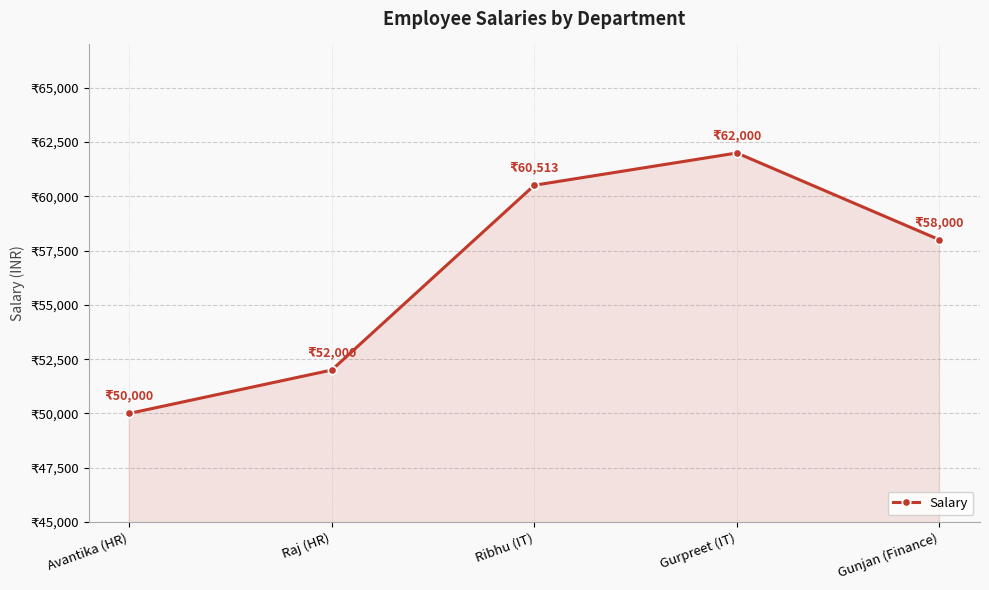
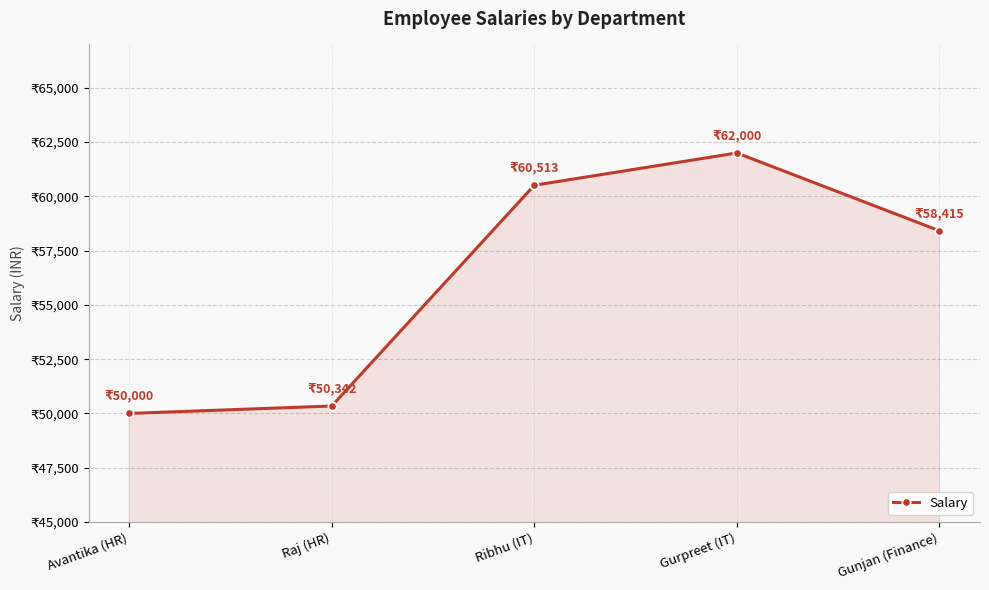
  {
    "Avantika (HR)": "50,000",
-   "Raj (HR)": "52,000",
+   "Raj (HR)": "50,342",
    "Ribhu (IT)": "60,513",
    "Gurpreet (IT)": "62,000",
-   "Gunjan (Finance)": "58,000"
+   "Gunjan (Finance)": "58,415"
  }
